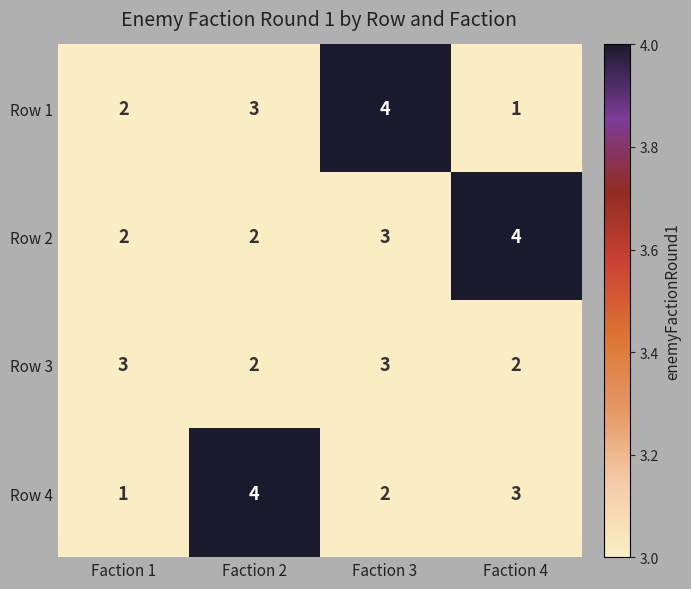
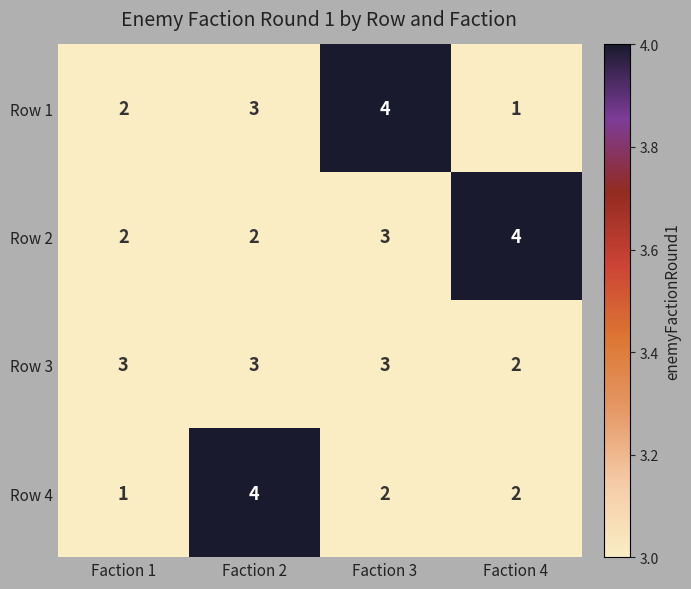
  {
    "Row 1": {
      "Faction 1": 2,
      "Faction 2": 3,
      "Faction 3": 4,
      "Faction 4": 1
    },
    "Row 2": {
      "Faction 1": 2,
      "Faction 2": 2,
      "Faction 3": 3,
      "Faction 4": 4
    },
    "Row 3": {
      "Faction 1": 3,
-     "Faction 2": 2,
+     "Faction 2": 3,
      "Faction 3": 3,
      "Faction 4": 2
    },
    "Row 4": {
      "Faction 1": 1,
      "Faction 2": 4,
      "Faction 3": 2,
-     "Faction 4": 3
+     "Faction 4": 2
    }
  }
